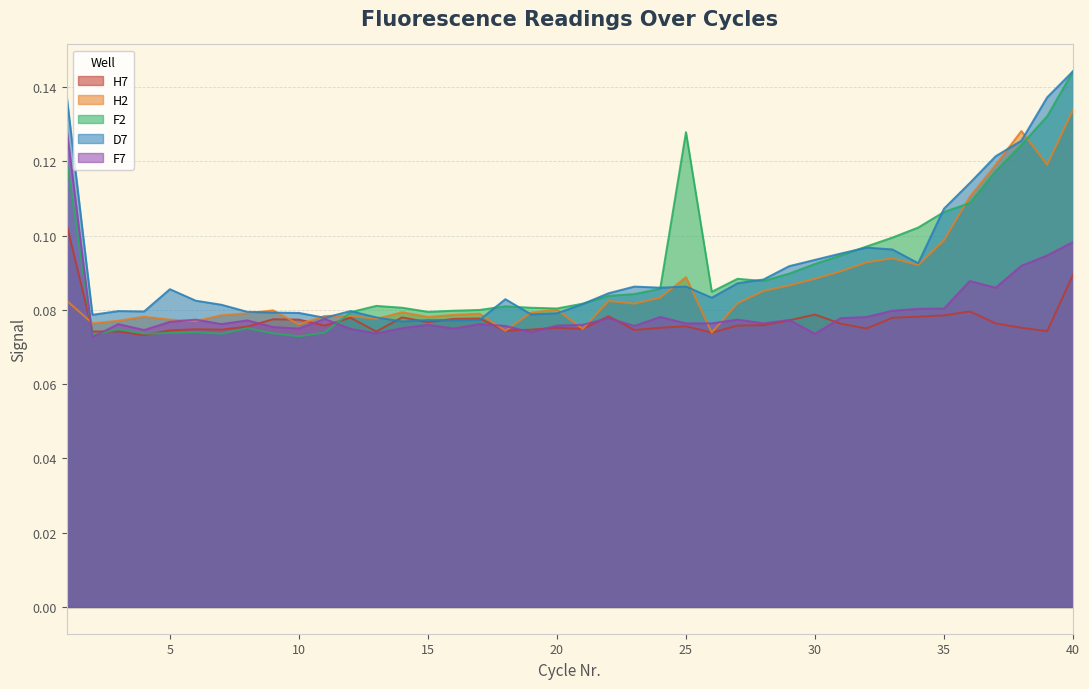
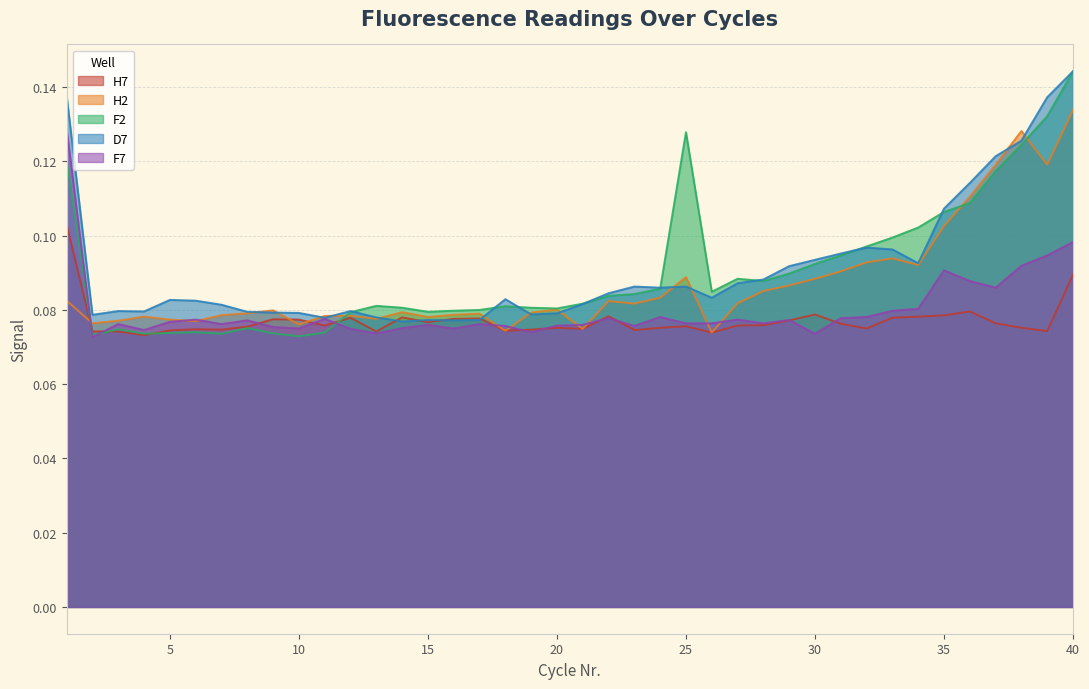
  {
    "H7": {
      "5": 0.075,
      "10": 0.077,
      "25": 0.076,
      "30": 0.079,
      "35": 0.079,
      "40": 0.090
    },
    "H2": {
      "10": 0.076,
      "15": 0.078,
      "25": 0.089,
      "30": 0.088,
-     "35": 0.099,
+     "35": 0.103,
      "40": 0.134
    },
    "F2": {
      "5": 0.074,
      "10": 0.073,
      "15": 0.079,
      "25": 0.128,
      "30": 0.092,
      "35": 0.106
    },
    "D7": {
-     "5": 0.086,
+     "5": 0.083,
      "10": 0.079,
      "20": 0.079,
      "25": 0.086,
      "30": 0.094,
      "35": 0.107
    },
    "F7": {
      "10": 0.075,
      "15": 0.076,
      "25": 0.076,
      "30": 0.074,
-     "35": 0.080,
+     "35": 0.091,
      "40": 0.098
    }
  }
